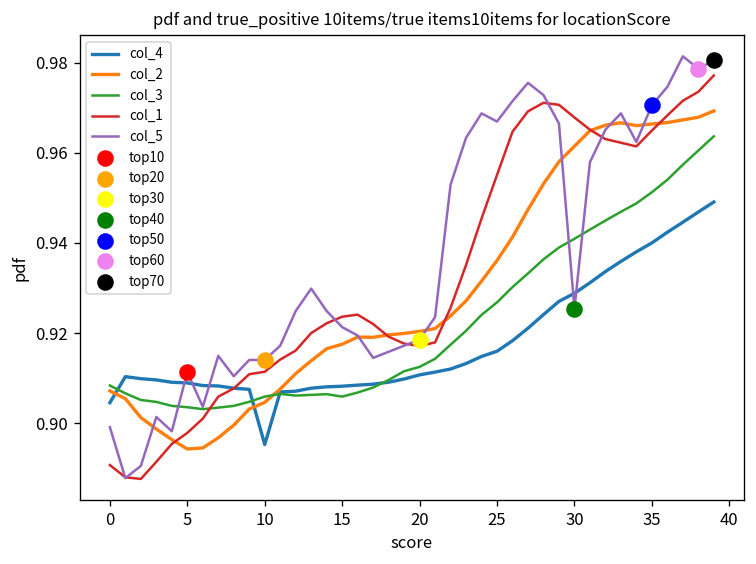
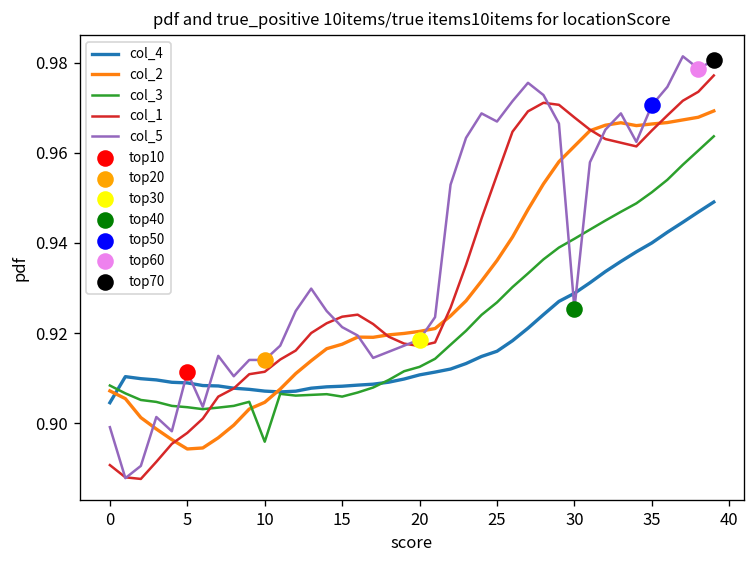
  {
    "col_4": {
      "0": 0.905,
      "5": 0.909,
-     "10": 0.895,
+     "10": 0.907,
      "15": 0.908,
      "20": 0.911,
      "25": 0.916,
      "30": 0.929,
      "35": 0.940
    },
    "col_3": {
      "0": 0.908,
      "5": 0.904,
-     "10": 0.906,
+     "10": 0.896,
      "15": 0.906,
      "20": 0.912,
      "25": 0.927,
      "30": 0.941,
      "35": 0.951
    },
    "col_1": {
      "0": 0.891,
      "5": 0.898,
      "10": 0.911,
      "15": 0.924,
      "20": 0.917,
      "25": 0.955,
      "30": 0.968,
      "35": 0.965
    },
    "col_5": {
      "0": 0.899,
      "15": 0.921,
      "25": 0.967
    }
  }
